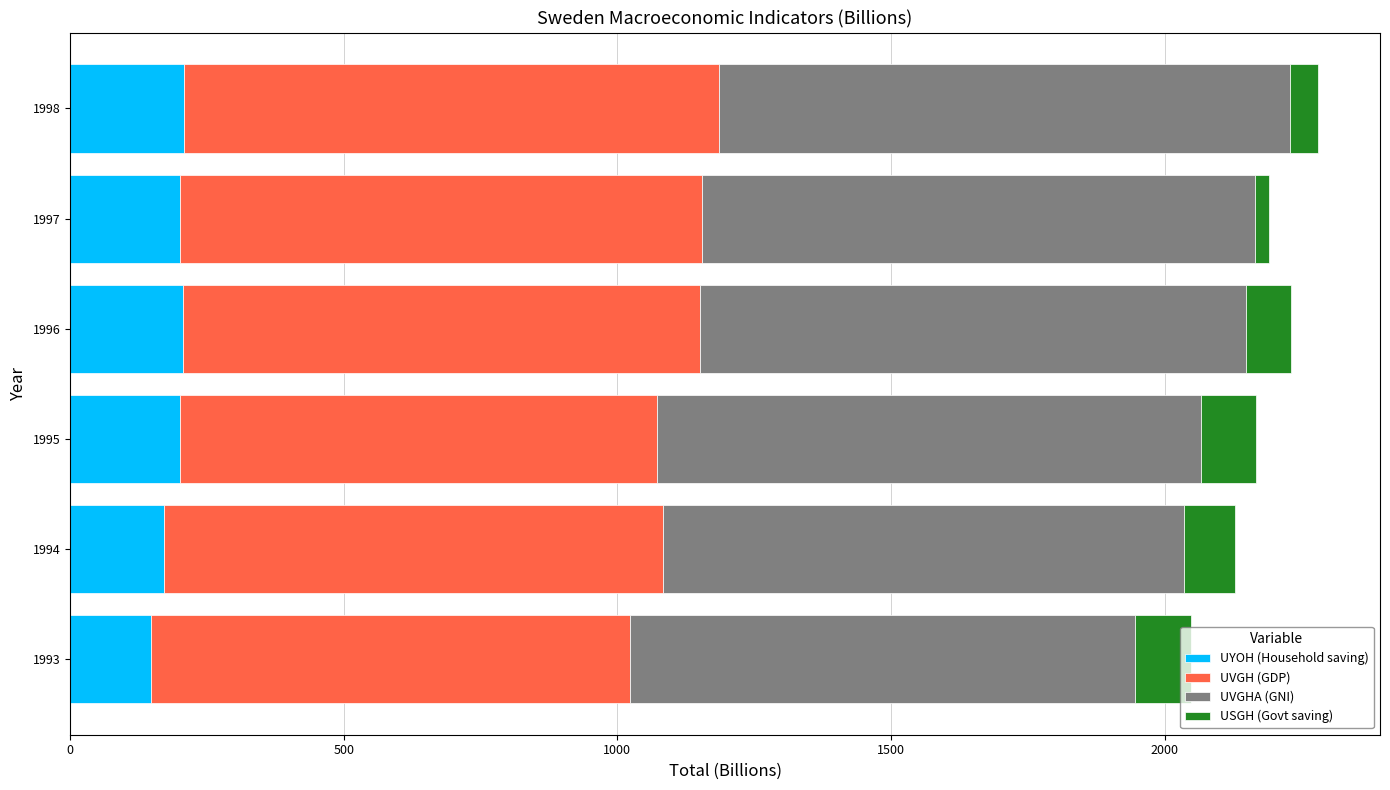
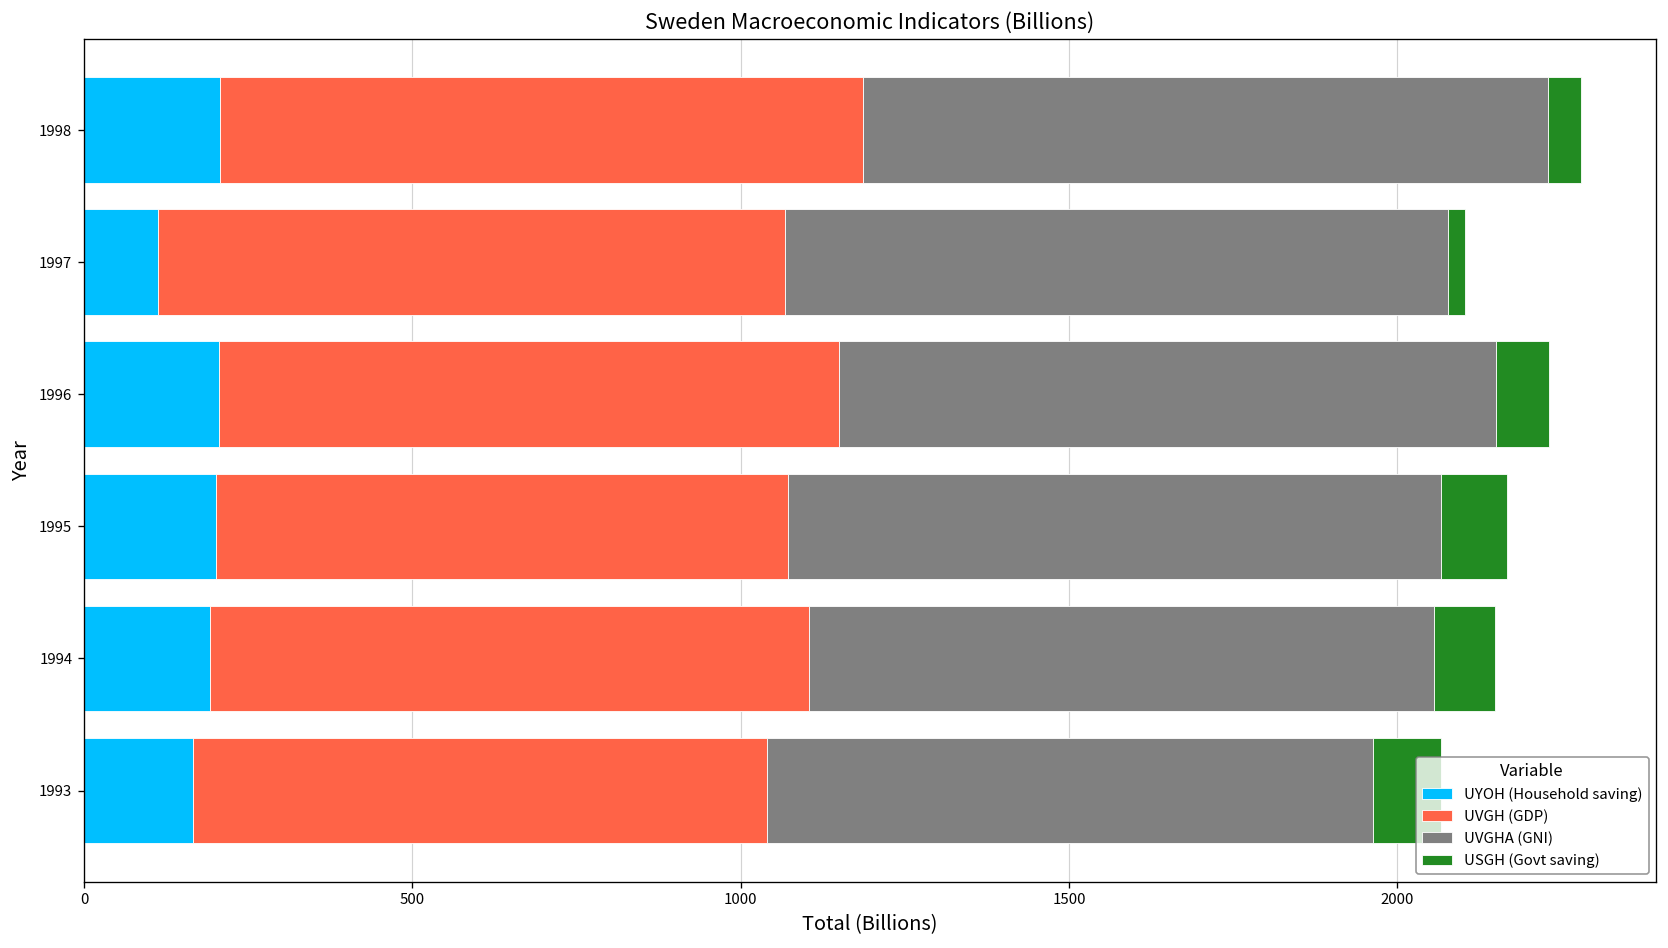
  {
    "UYOH (Household saving)": {
      "1998": 210,
-     "1997": 200,
+     "1997": 110,
      "1996": 210,
      "1995": 200,
-     "1994": 170,
-     "1993": 150
+     "1994": 190,
+     "1993": 170
    },
    "UVGH (GDP)": {
      "1998": 980,
      "1997": 950,
      "1996": 940,
      "1995": 870,
      "1994": 910,
      "1993": 870
    },
    "UVGHA (GNI)": {
      "1998": 1040,
      "1997": 1010,
      "1996": 1000,
      "1995": 990,
      "1994": 950,
      "1993": 920
    },
    "USGH (Govt saving)": {
      "1998": 50,
      "1997": 30,
      "1996": 80,
      "1995": 100,
      "1994": 90
    }
  }
